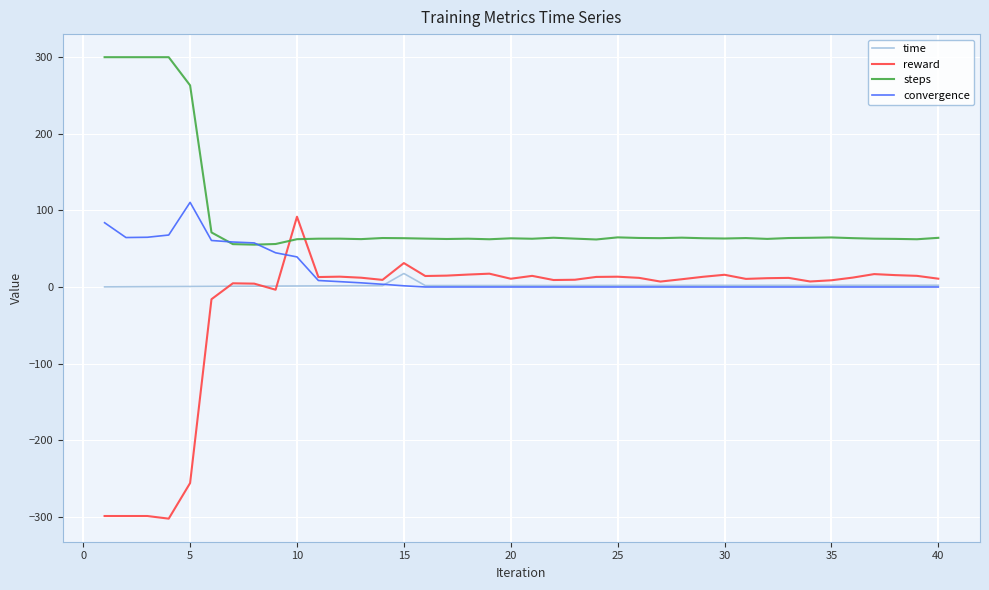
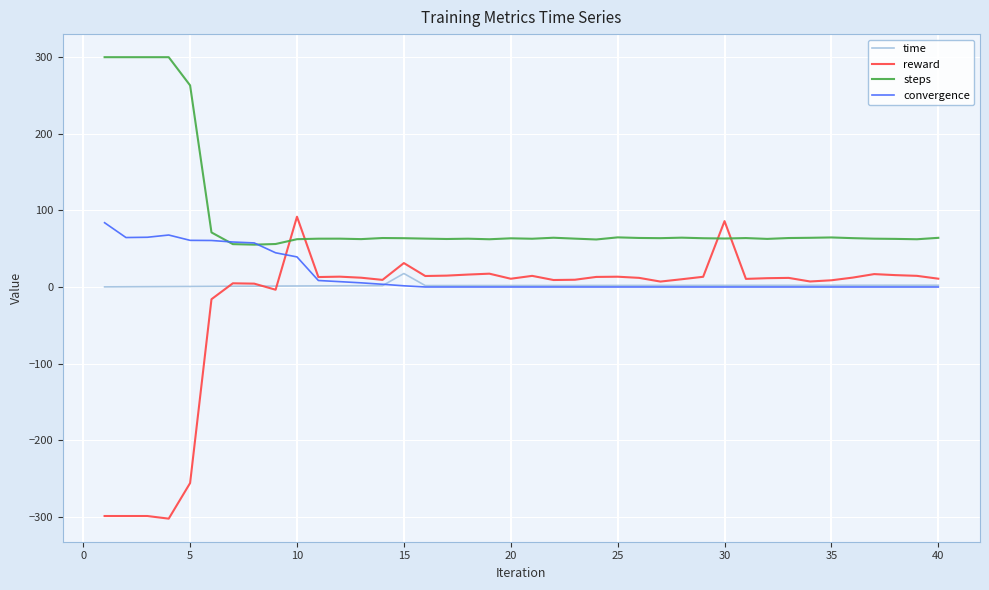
  {
    "time": {
      "5": 0,
      "10": 0,
      "15": 20
    },
    "reward": {
      "5": -260,
      "10": 90,
      "15": 30,
      "20": 10,
      "25": 10,
-     "30": 20,
+     "30": 90,
      "35": 10,
      "40": 10
    },
    "steps": {
      "5": 260,
      "10": 60,
      "15": 60,
      "20": 60,
      "25": 60,
      "30": 60,
      "35": 60,
      "40": 60
    },
    "convergence": {
-     "5": 110,
+     "5": 60,
      "10": 40,
      "15": 0
    }
  }
